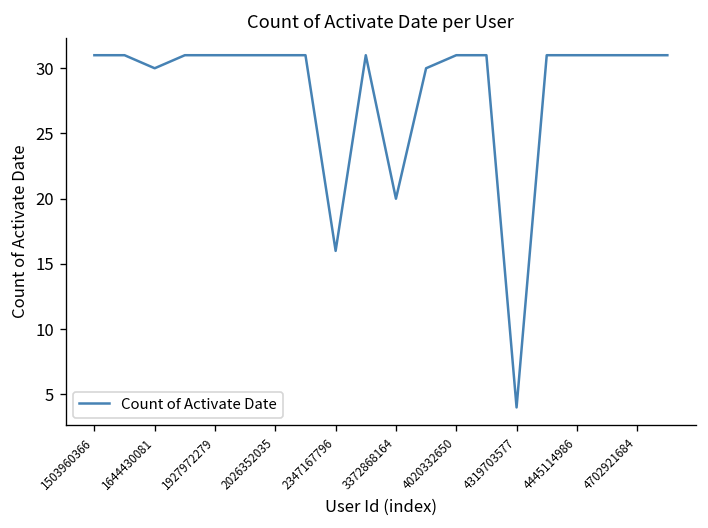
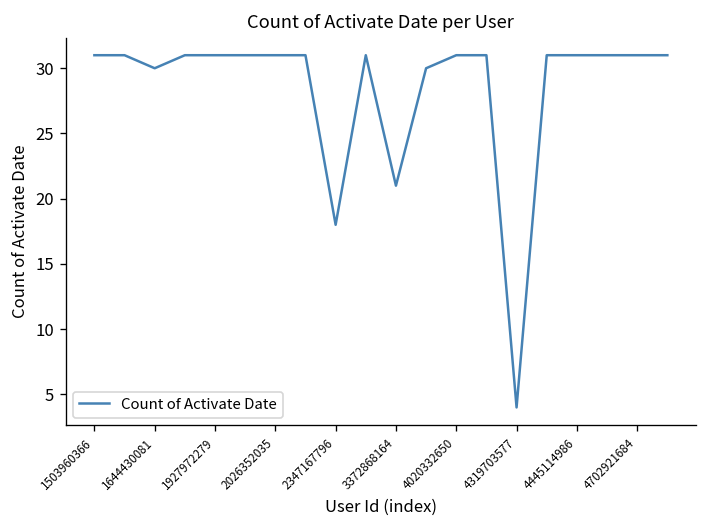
  {
    "1503960366": 31,
    "1644430081": 30,
    "1927972279": 31,
    "2026352035": 31,
-   "2347167796": 16,
-   "3372868164": 20,
+   "2347167796": 18,
+   "3372868164": 21,
    "4020332650": 31,
    "4319703577": 4,
    "4445114986": 31,
    "4702921684": 31
  }
